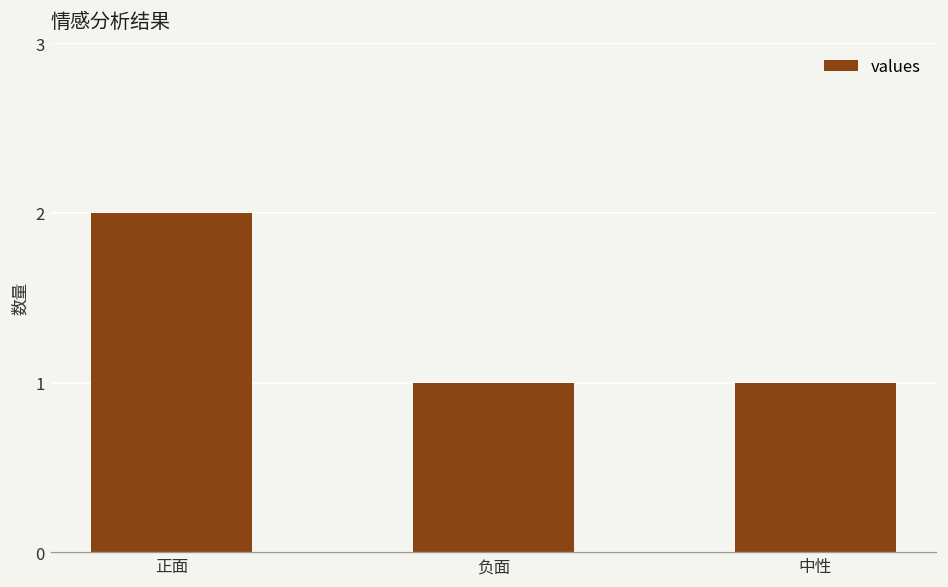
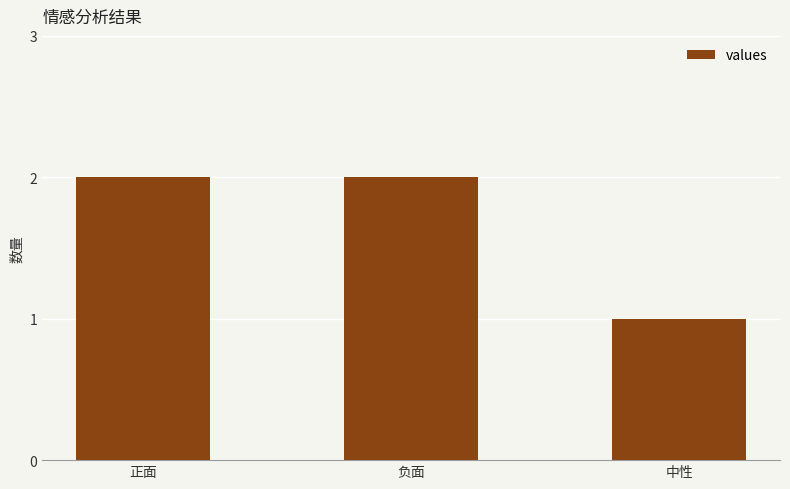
  {
    "正面": 2,
-   "负面": 1,
+   "负面": 2,
    "中性": 1
  }
